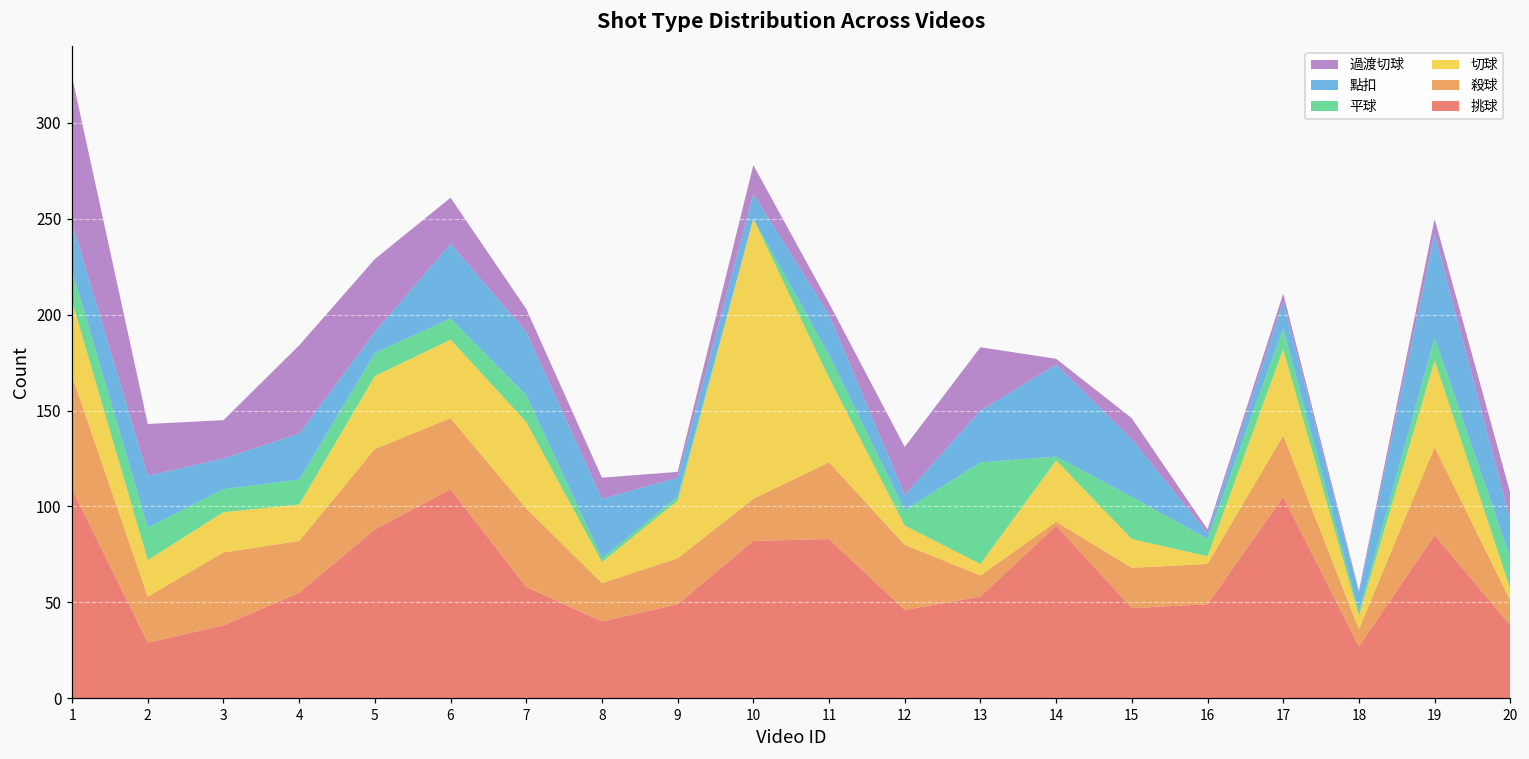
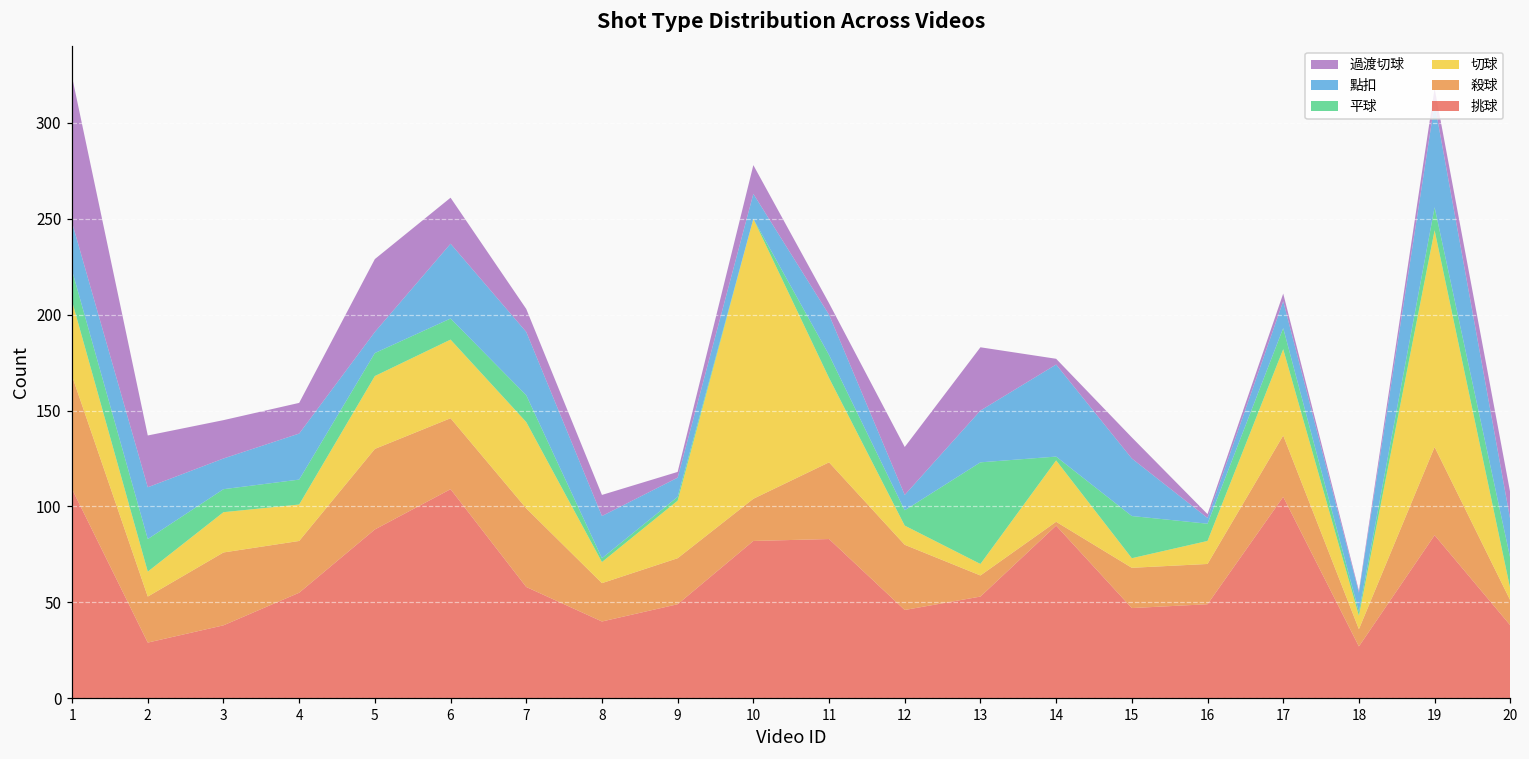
  {
    "切球": {
      "1": 39,
-     "2": 19,
+     "2": 13,
      "3": 21,
      "4": 19,
      "5": 38,
      "6": 41,
      "7": 45,
      "8": 11,
      "9": 30,
      "11": 44,
      "12": 10,
      "13": 6,
      "14": 32,
-     "15": 15,
-     "16": 4,
+     "15": 5,
+     "16": 12,
      "17": 45,
      "18": 7,
-     "19": 45,
+     "19": 113,
      "20": 6
    },
    "平球": {
      "1": 16,
      "2": 17,
      "3": 12,
      "4": 13,
      "5": 12,
      "6": 11,
      "7": 14,
      "8": 2,
      "9": 2,
      "11": 12,
      "12": 8,
      "13": 53,
      "14": 2,
      "15": 22,
      "16": 9,
      "17": 11,
      "18": 2,
      "19": 12,
      "20": 16
    },
    "點扣": {
      "1": 25,
      "2": 27,
      "3": 16,
      "4": 24,
      "5": 11,
      "6": 39,
      "7": 33,
-     "8": 31,
+     "8": 22,
      "9": 10,
      "10": 13,
      "11": 21,
      "12": 8,
      "13": 27,
      "14": 48,
      "15": 30,
      "16": 3,
      "17": 14,
      "20": 20
    },
    "過渡切球": {
      "1": 76,
      "2": 27,
      "3": 20,
-     "4": 46,
+     "4": 16,
      "5": 38,
      "6": 24,
      "7": 12,
      "8": 11,
      "9": 3,
      "10": 15,
      "11": 6,
      "12": 25,
      "13": 33,
      "14": 3,
      "15": 11,
      "16": 2,
      "17": 4,
      "20": 14
    }
  }
